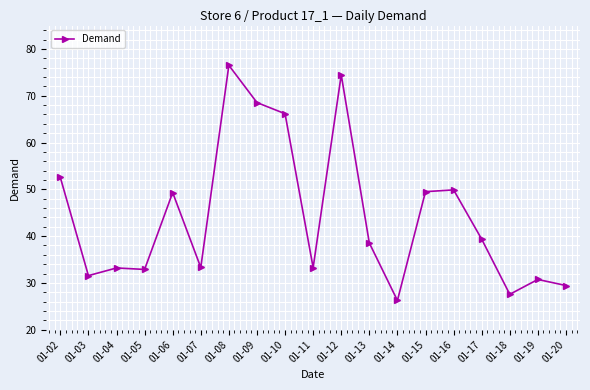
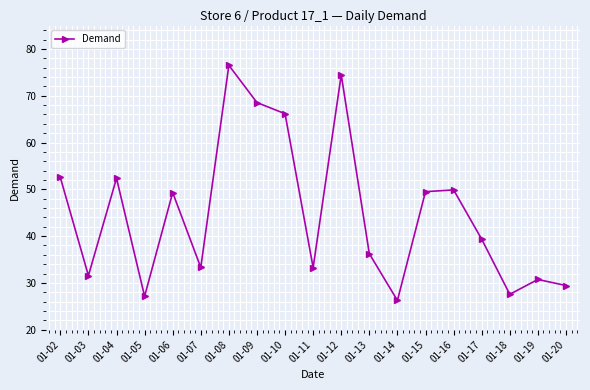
  {
    "01-02": 53,
    "01-03": 32,
-   "01-04": 33,
-   "01-05": 33,
+   "01-04": 52,
+   "01-05": 27,
    "01-06": 49,
    "01-07": 33,
    "01-08": 76,
    "01-09": 69,
    "01-10": 66,
    "01-11": 33,
    "01-12": 74,
-   "01-13": 39,
+   "01-13": 36,
    "01-14": 26,
    "01-15": 49,
    "01-16": 50,
    "01-17": 39,
    "01-18": 28,
    "01-19": 31,
    "01-20": 29
  }
